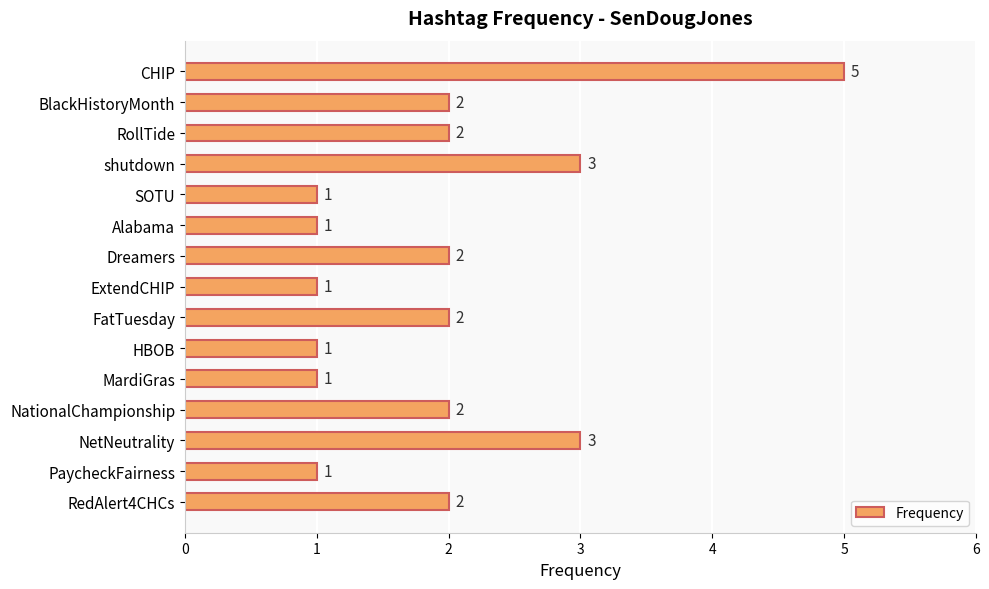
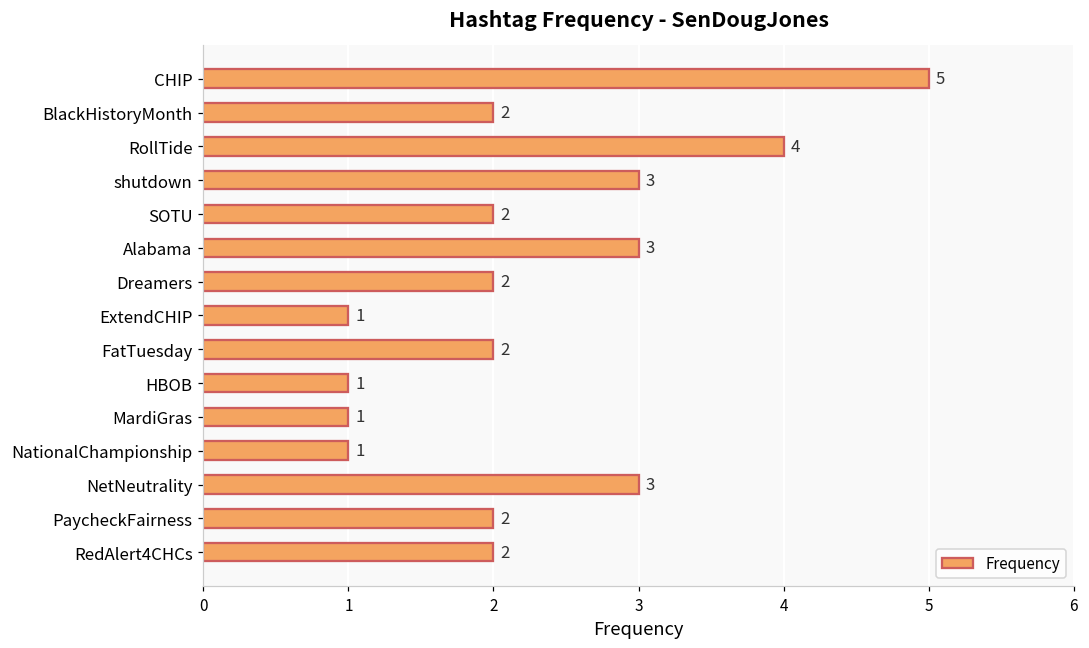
  {
    "CHIP": 5,
    "BlackHistoryMonth": 2,
-   "RollTide": 2,
+   "RollTide": 4,
    "shutdown": 3,
-   "SOTU": 1,
-   "Alabama": 1,
+   "SOTU": 2,
+   "Alabama": 3,
    "Dreamers": 2,
    "ExtendCHIP": 1,
    "FatTuesday": 2,
    "HBOB": 1,
    "MardiGras": 1,
-   "NationalChampionship": 2,
+   "NationalChampionship": 1,
    "NetNeutrality": 3,
-   "PaycheckFairness": 1,
+   "PaycheckFairness": 2,
    "RedAlert4CHCs": 2
  }
